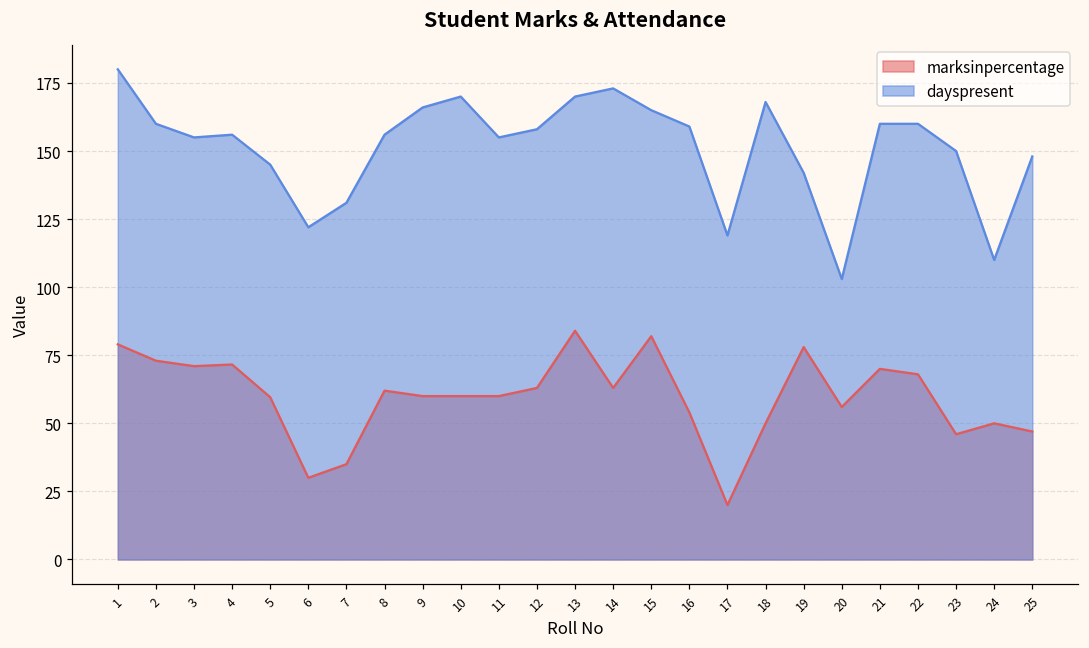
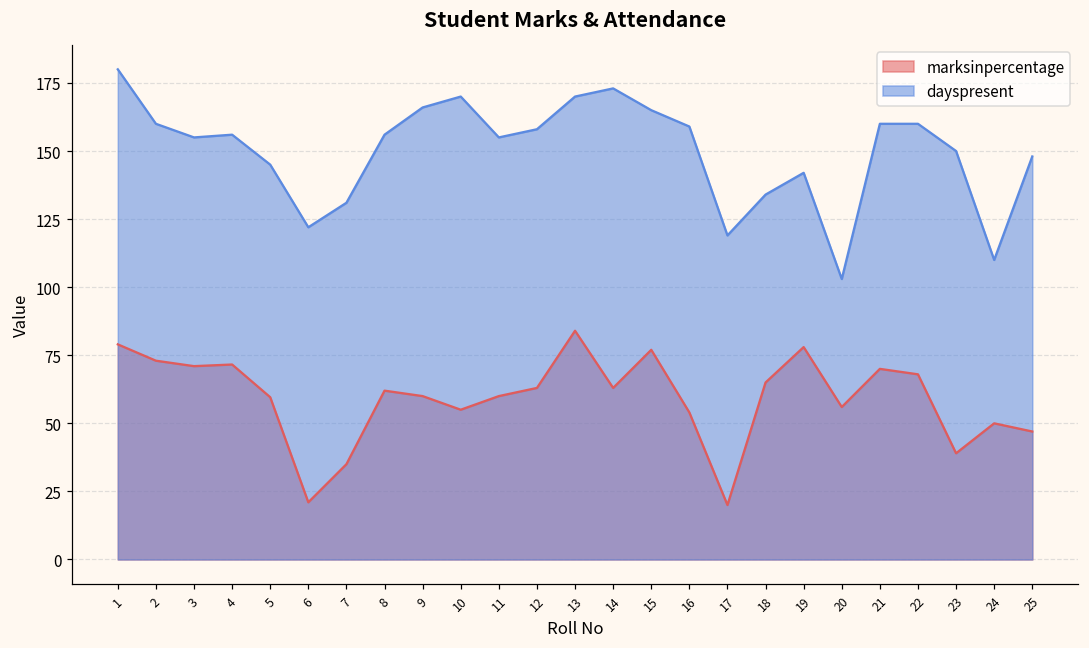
  {
    "marksinpercentage": {
      "1": 79,
      "2": 73,
      "3": 71,
      "4": 72,
      "5": 60,
-     "6": 30,
+     "6": 21,
      "7": 35,
      "8": 62,
      "9": 60,
-     "10": 60,
+     "10": 55,
      "11": 60,
      "12": 63,
      "13": 84,
      "14": 63,
-     "15": 82,
+     "15": 77,
      "16": 54,
      "17": 20,
-     "18": 50,
+     "18": 65,
      "19": 78,
      "20": 56,
      "21": 70,
      "22": 68,
-     "23": 46,
+     "23": 39,
      "24": 50,
      "25": 47
    },
    "dayspresent": {
      "1": 180,
      "2": 160,
      "3": 155,
      "4": 156,
      "5": 145,
      "6": 122,
      "7": 131,
      "8": 156,
      "9": 166,
      "10": 170,
      "11": 155,
      "12": 158,
      "13": 170,
      "14": 173,
      "15": 165,
      "16": 159,
      "17": 119,
-     "18": 168,
+     "18": 134,
      "19": 142,
      "20": 103,
      "21": 160,
      "22": 160,
      "23": 150,
      "24": 110,
      "25": 148
    }
  }
